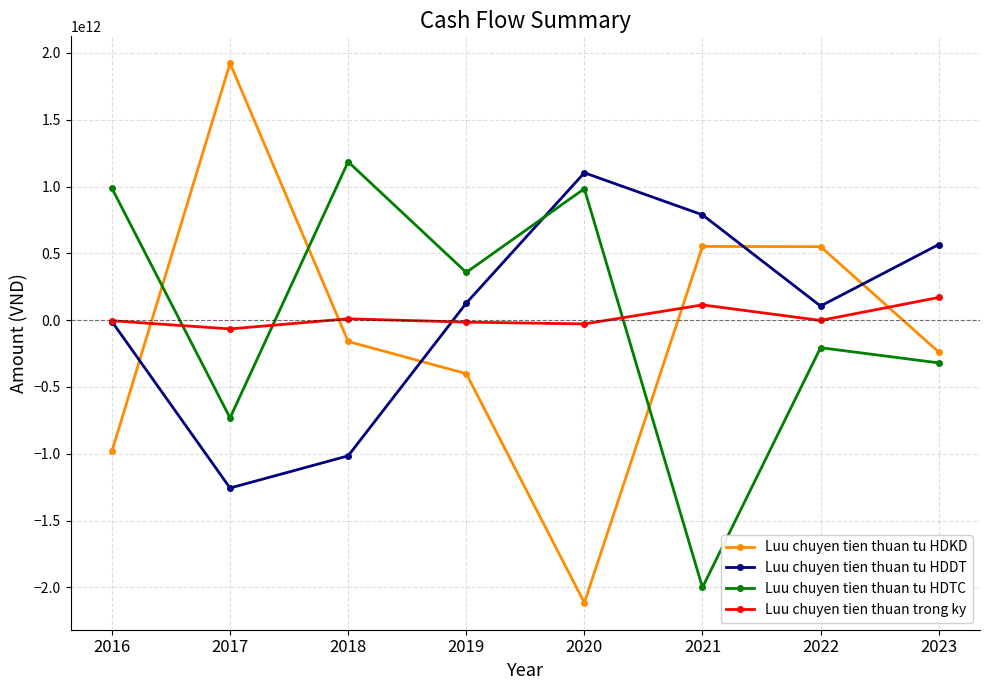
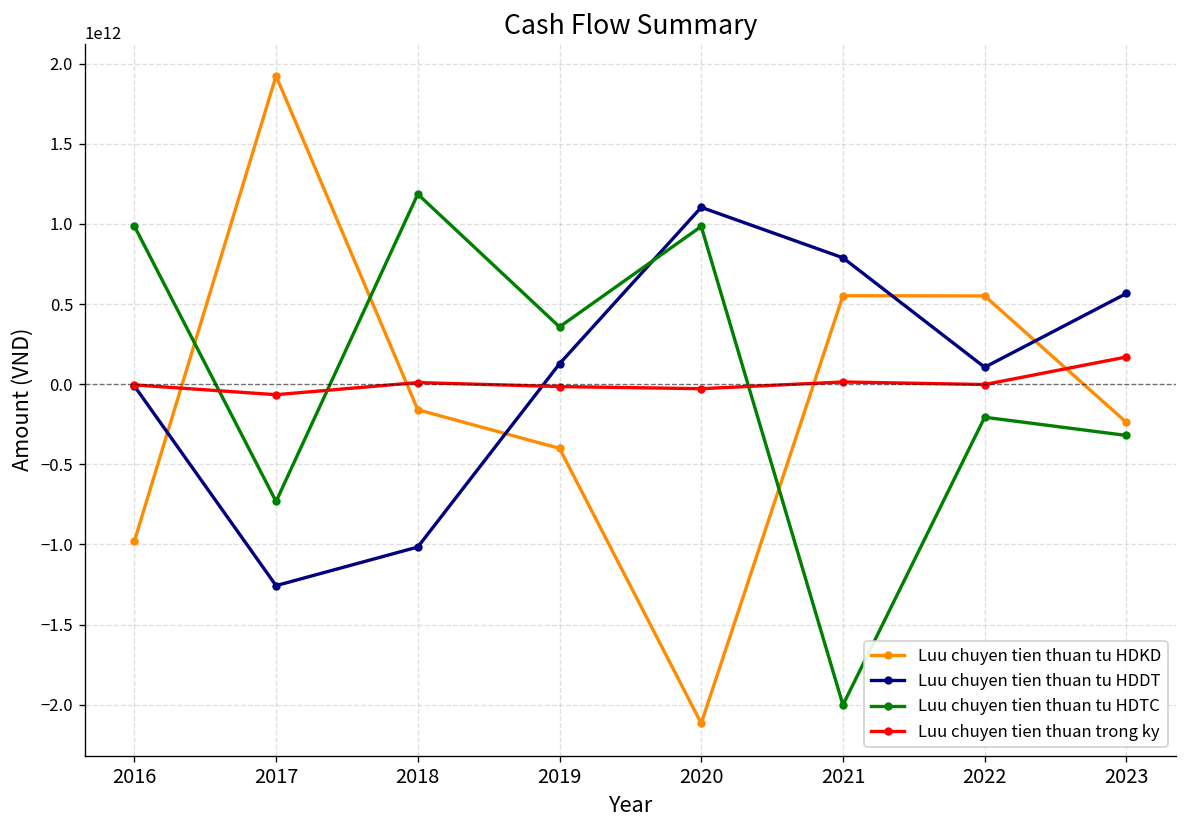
  {
    "Luu chuyen tien thuan tu HDKD": {
      "2016": -980000000000,
      "2017": 1920000000000,
      "2018": -160000000000,
      "2019": -400000000000,
      "2020": -2120000000000,
      "2021": 550000000000,
      "2022": 550000000000,
      "2023": -240000000000
    },
    "Luu chuyen tien thuan tu HDDT": {
      "2017": -1260000000000,
      "2018": -1020000000000,
      "2019": 130000000000,
      "2020": 1100000000000,
      "2021": 790000000000,
      "2022": 110000000000,
      "2023": 570000000000
    },
    "Luu chuyen tien thuan tu HDTC": {
      "2016": 990000000000,
      "2017": -730000000000,
      "2018": 1190000000000,
      "2019": 360000000000,
      "2020": 980000000000,
      "2021": -2000000000000,
      "2022": -210000000000,
      "2023": -320000000000
    },
    "Luu chuyen tien thuan trong ky": {
      "2017": -70000000000,
      "2018": 10000000000,
      "2019": -10000000000,
      "2020": -30000000000,
-     "2021": 110000000000,
+     "2021": 10000000000,
      "2022": 0,
      "2023": 170000000000
    }
  }
